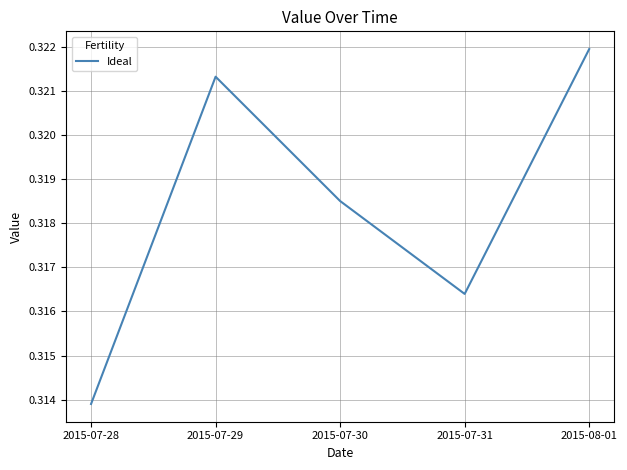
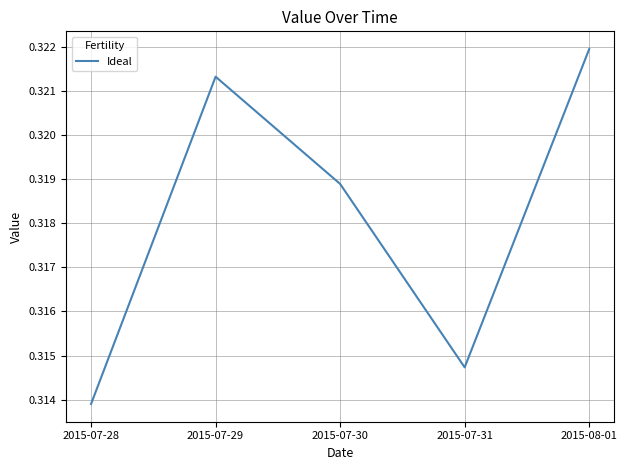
  {
    "2015-07-28": 0.3139,
    "2015-07-29": 0.3213,
-   "2015-07-30": 0.3185,
-   "2015-07-31": 0.3164,
+   "2015-07-30": 0.3189,
+   "2015-07-31": 0.3147,
    "2015-08-01": 0.3219
  }
